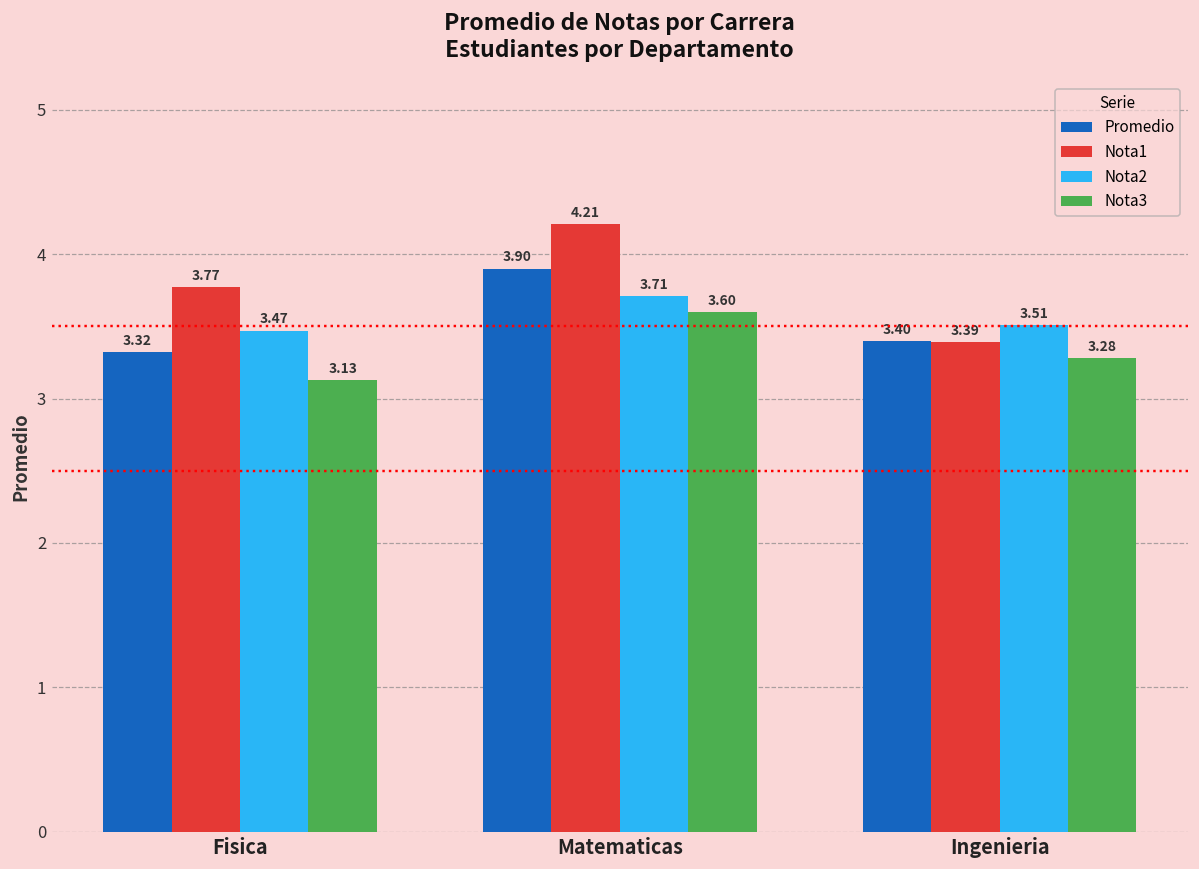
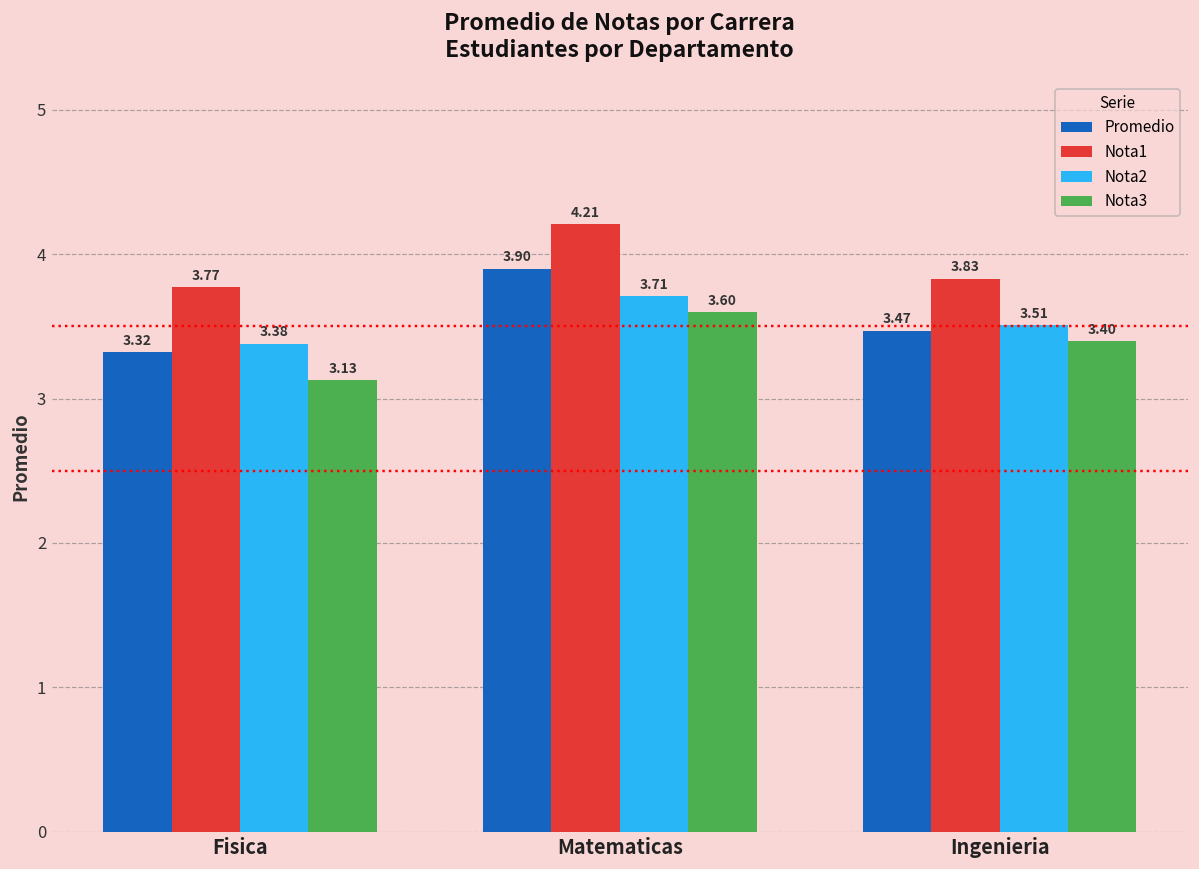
  {
    "Promedio": {
      "Fisica": 3.32,
      "Matematicas": 3.90,
-     "Ingenieria": 3.40
+     "Ingenieria": 3.47
    },
    "Nota1": {
      "Fisica": 3.77,
      "Matematicas": 4.21,
-     "Ingenieria": 3.39
+     "Ingenieria": 3.83
    },
    "Nota2": {
-     "Fisica": 3.47,
+     "Fisica": 3.38,
      "Matematicas": 3.71,
      "Ingenieria": 3.51
    },
    "Nota3": {
      "Fisica": 3.13,
      "Matematicas": 3.60,
-     "Ingenieria": 3.28
+     "Ingenieria": 3.40
    }
  }
